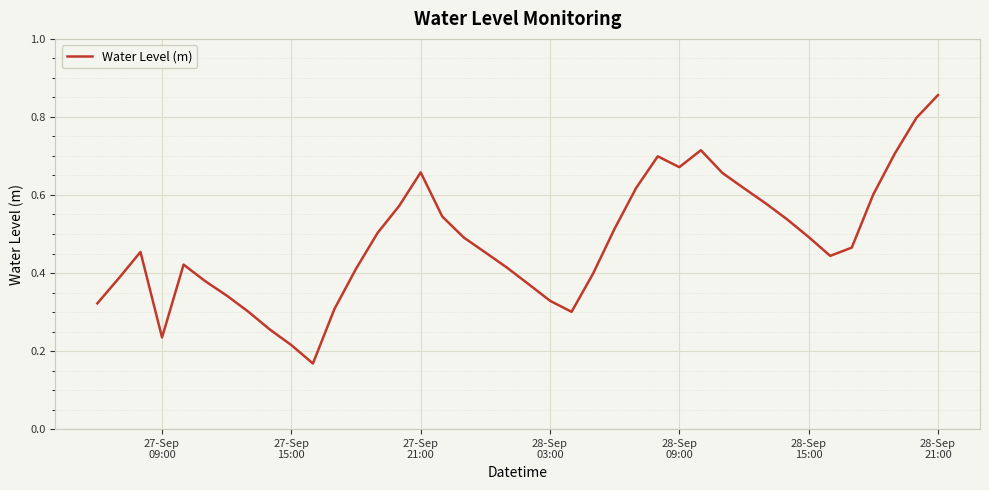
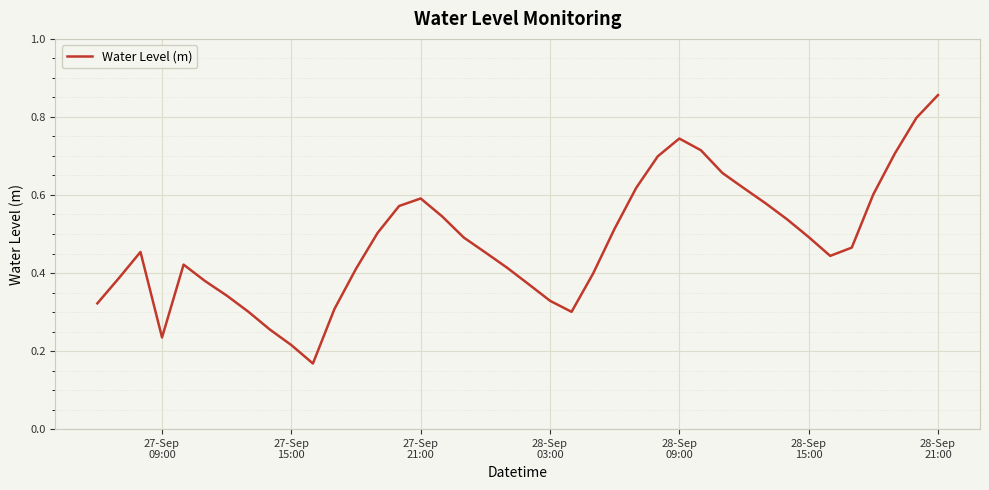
  {
    "27-Sep 09:00": 0.23,
    "27-Sep 15:00": 0.22,
-   "27-Sep 21:00": 0.66,
+   "27-Sep 21:00": 0.59,
    "28-Sep 03:00": 0.33,
-   "28-Sep 09:00": 0.67,
+   "28-Sep 09:00": 0.74,
    "28-Sep 15:00": 0.49,
    "28-Sep 21:00": 0.86
  }
